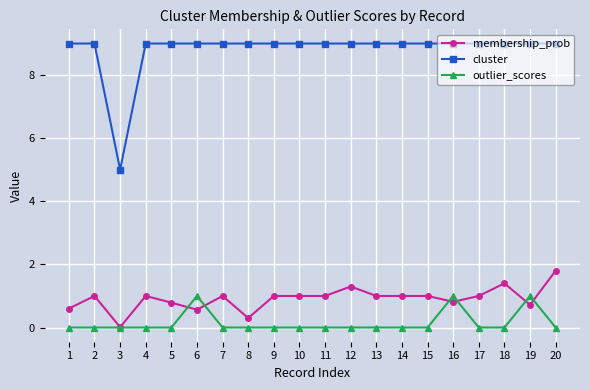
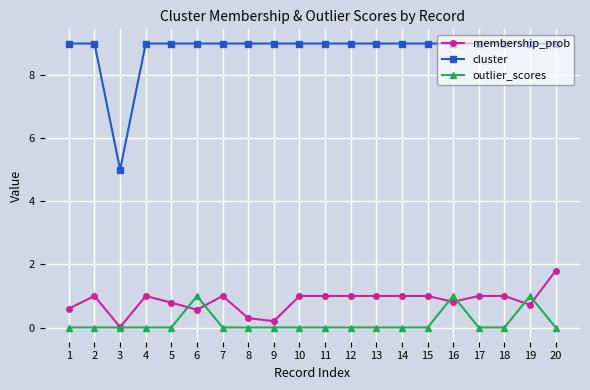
  {
    "membership_prob": {
      "1": 0.6,
      "2": 1.0,
      "4": 1.0,
      "5": 0.8,
      "6": 0.6,
      "7": 1.0,
      "8": 0.3,
-     "9": 1.0,
+     "9": 0.2,
      "10": 1.0,
      "11": 1.0,
-     "12": 1.3,
+     "12": 1.0,
      "13": 1.0,
      "14": 1.0,
      "15": 1.0,
      "16": 0.8,
      "17": 1.0,
-     "18": 1.4,
+     "18": 1.0,
      "19": 0.7,
      "20": 1.8
    },
    "cluster": {
      "1": 9.0,
      "2": 9.0,
      "3": 5.0,
      "4": 9.0,
      "5": 9.0,
      "6": 9.0,
      "7": 9.0,
      "8": 9.0,
      "9": 9.0,
      "10": 9.0,
      "11": 9.0,
      "12": 9.0,
      "13": 9.0,
      "14": 9.0,
      "15": 9.0
    },
    "outlier_scores": {
      "1": 0.0,
      "2": 0.0,
      "4": 0.0,
      "5": 0.0,
      "6": 1.0,
      "7": 0.0,
      "8": 0.0,
      "9": 0.0,
      "10": 0.0,
      "11": 0.0,
      "12": 0.0,
      "13": 0.0,
      "14": 0.0,
      "15": 0.0,
      "16": 1.0,
      "17": 0.0,
      "18": 0.0,
      "19": 1.0,
      "20": 0.0
    }
  }
